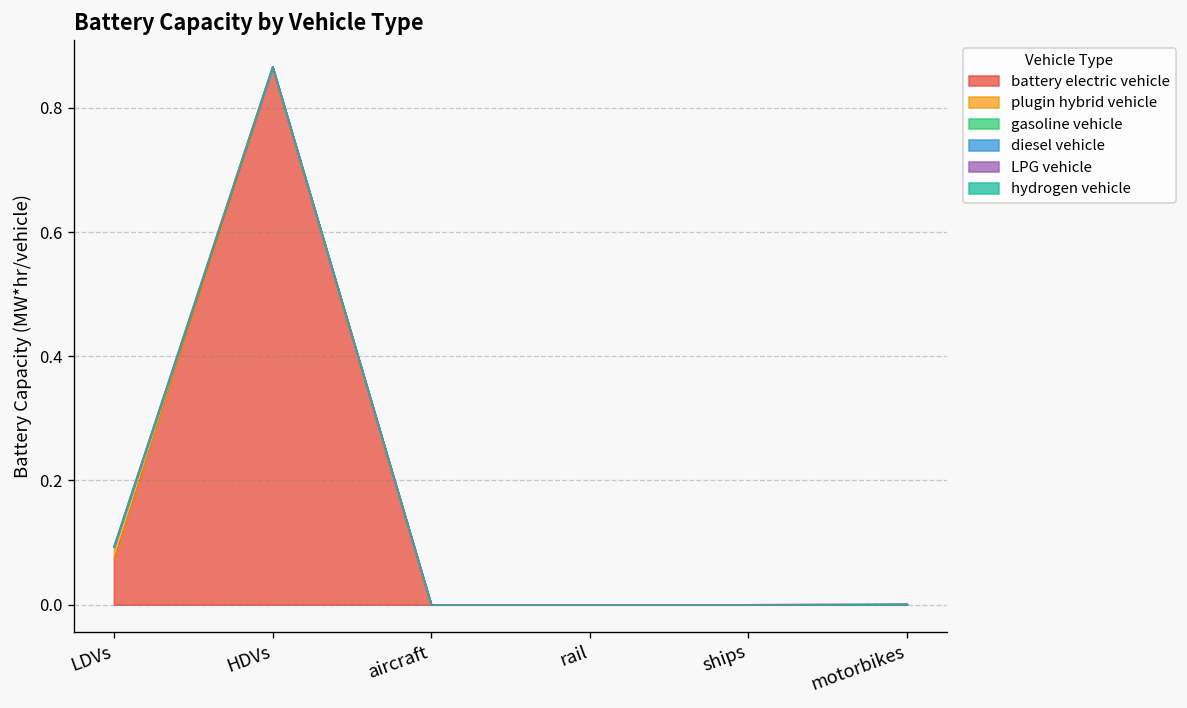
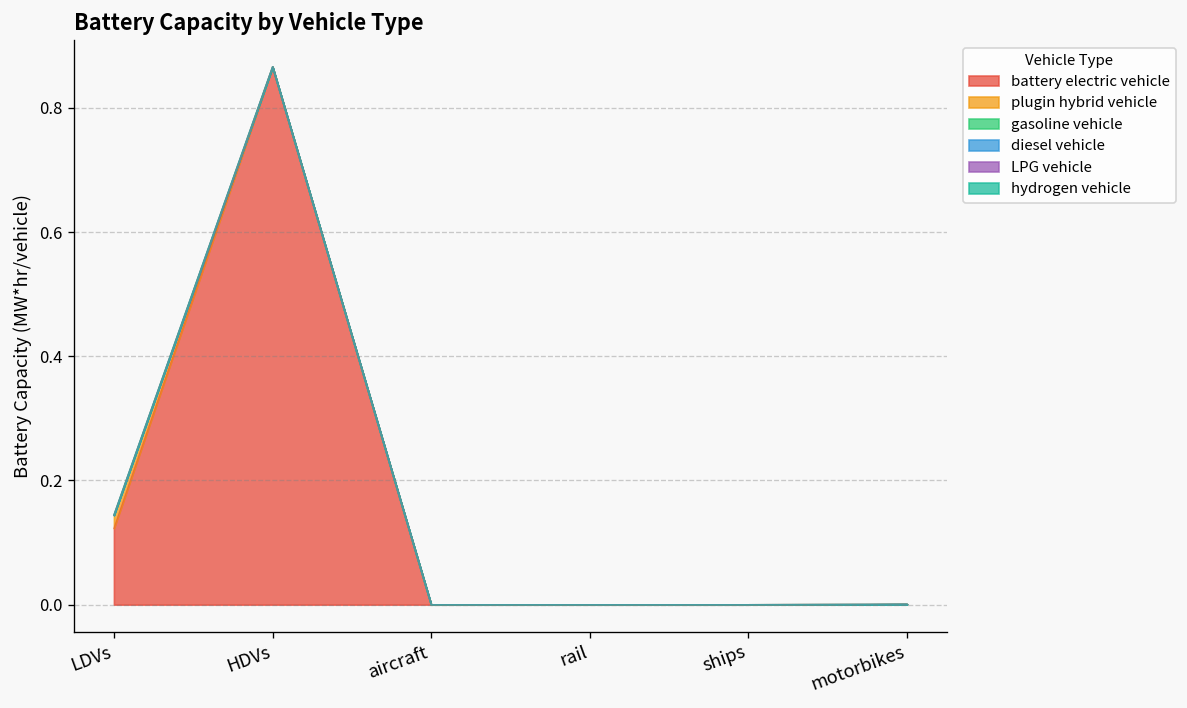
  {
    "battery electric vehicle": {
-     "LDVs": 0.07
+     "LDVs": 0.12
    }
  }
